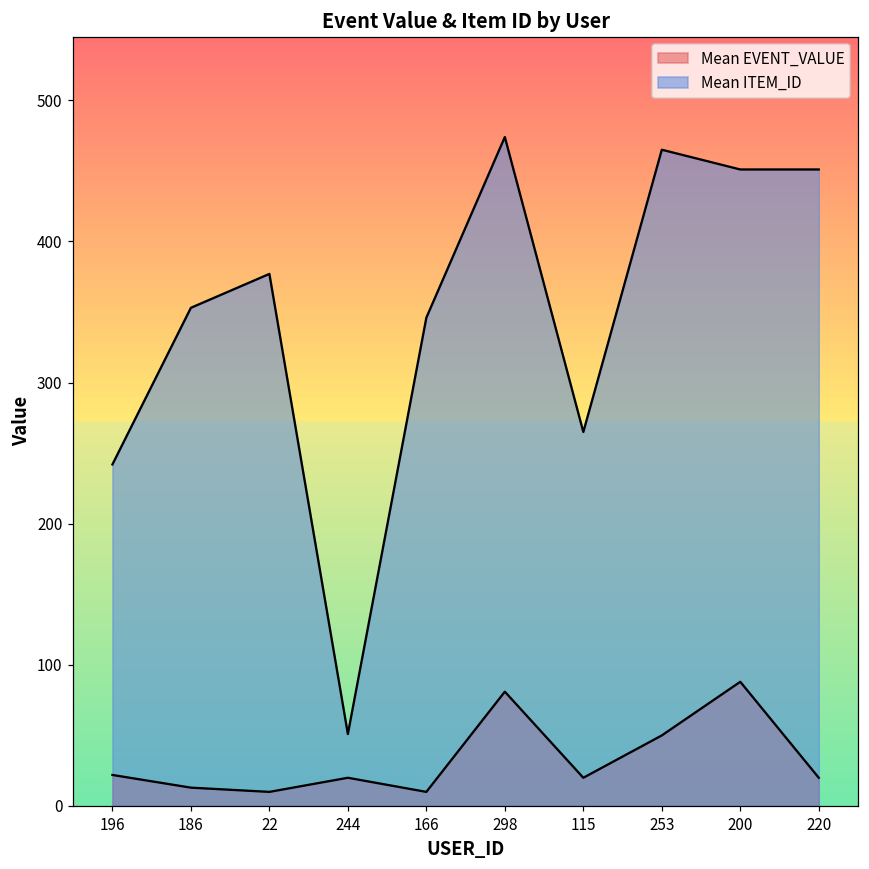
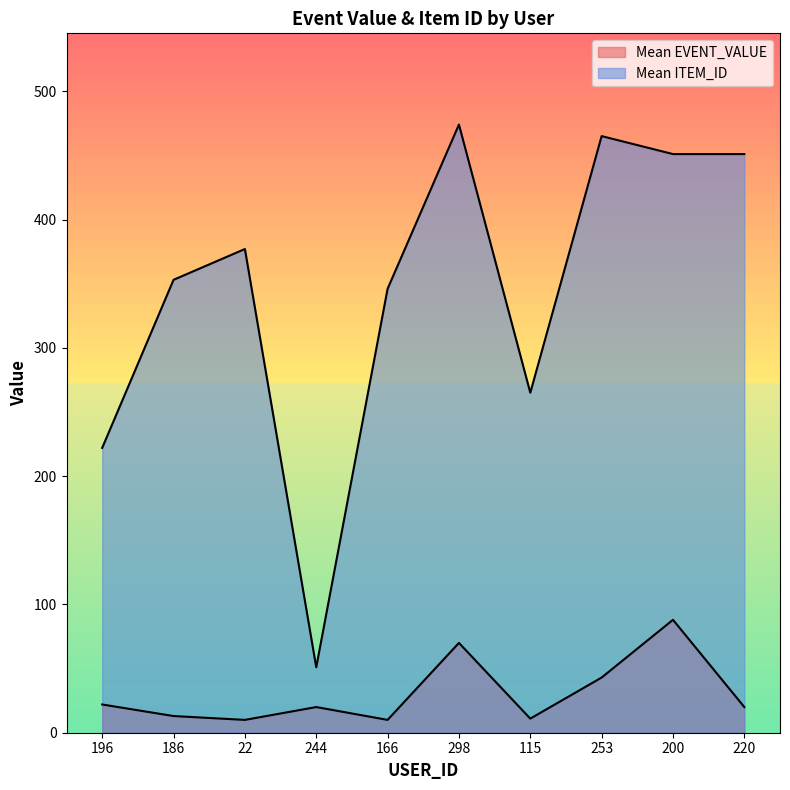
  {
    "Mean EVENT_VALUE": {
      "196": 22,
      "186": 13,
      "22": 10,
      "244": 20,
      "166": 10,
-     "298": 81,
-     "115": 20,
-     "253": 50,
+     "298": 70,
+     "115": 11,
+     "253": 43,
      "200": 88,
      "220": 20
    },
    "Mean ITEM_ID": {
-     "196": 242,
+     "196": 222,
      "186": 353,
      "22": 377,
      "244": 51,
      "166": 346,
      "298": 474,
      "115": 265,
      "253": 465,
      "200": 451,
      "220": 451
    }
  }
